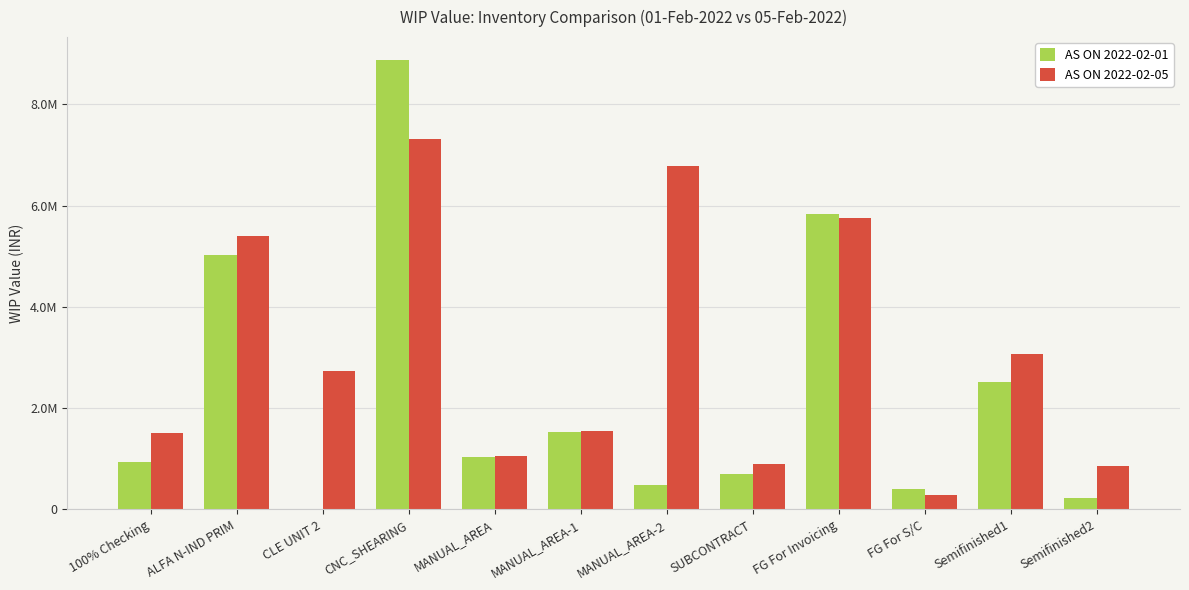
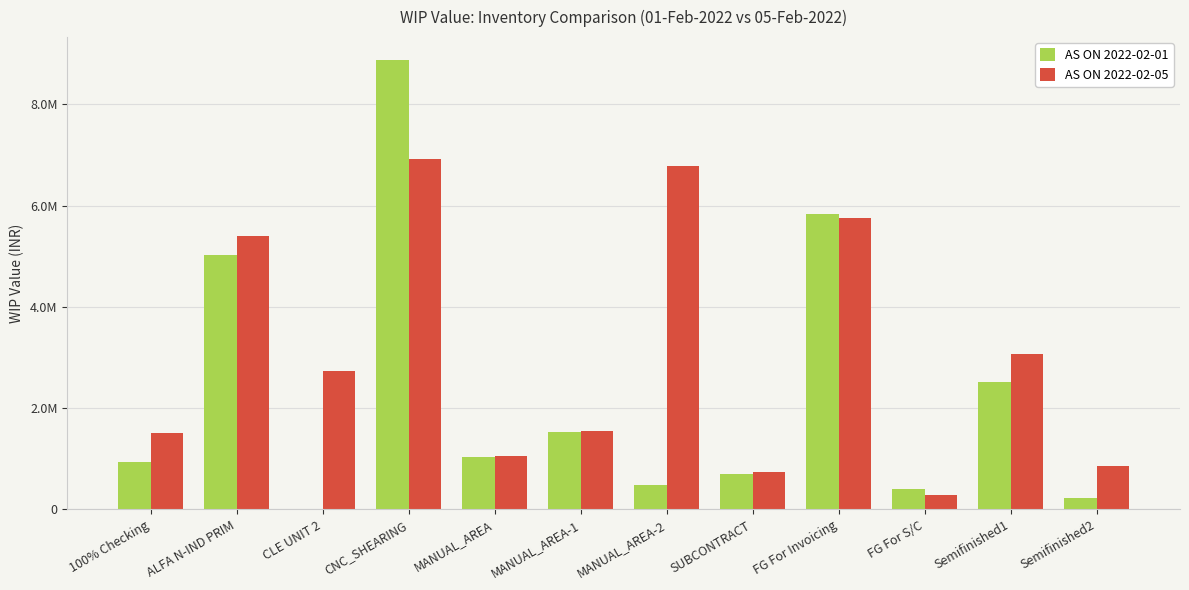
  {
    "AS ON 2022-02-01": {
      "100% Checking": 900000,
      "ALFA N-IND PRIM": 5000000,
      "CNC_SHEARING": 8900000,
      "MANUAL_AREA": 1000000,
      "MANUAL_AREA-1": 1500000,
      "MANUAL_AREA-2": 500000,
      "SUBCONTRACT": 700000,
      "FG For Invoicing": 5800000,
      "FG For S/C": 400000,
      "Semifinished1": 2500000,
      "Semifinished2": 200000
    },
    "AS ON 2022-02-05": {
      "100% Checking": 1500000,
      "ALFA N-IND PRIM": 5400000,
      "CLE UNIT 2": 2700000,
-     "CNC_SHEARING": 7300000,
+     "CNC_SHEARING": 6900000,
      "MANUAL_AREA": 1100000,
      "MANUAL_AREA-1": 1600000,
      "MANUAL_AREA-2": 6800000,
-     "SUBCONTRACT": 900000,
+     "SUBCONTRACT": 700000,
      "FG For Invoicing": 5800000,
      "FG For S/C": 300000,
      "Semifinished1": 3100000,
      "Semifinished2": 900000
    }
  }
